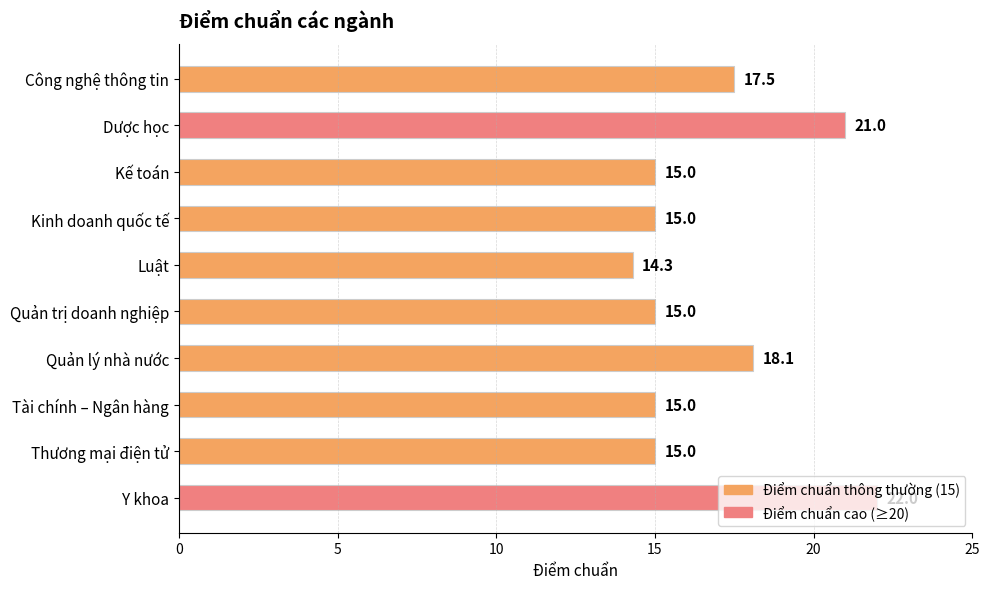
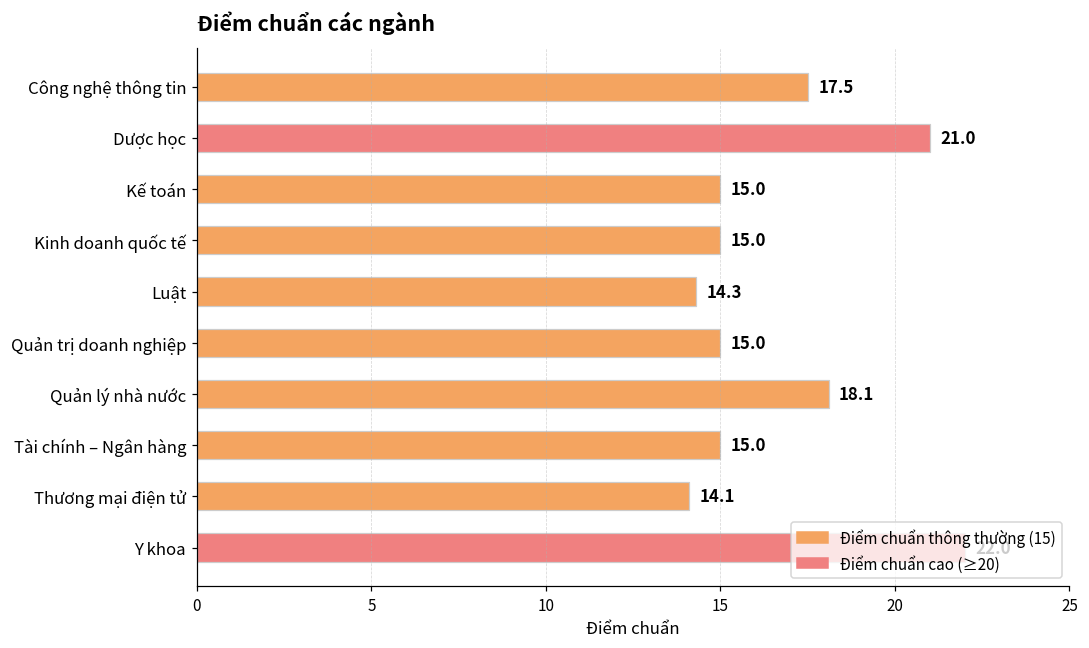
  {
    "Công nghệ thông tin": 17.5,
    "Dược học": 21.0,
    "Kế toán": 15.0,
    "Kinh doanh quốc tế": 15.0,
    "Luật": 14.3,
    "Quản trị doanh nghiệp": 15.0,
    "Quản lý nhà nước": 18.1,
    "Tài chính – Ngân hàng": 15.0,
-   "Thương mại điện tử": 15.0
+   "Thương mại điện tử": 14.1
  }
